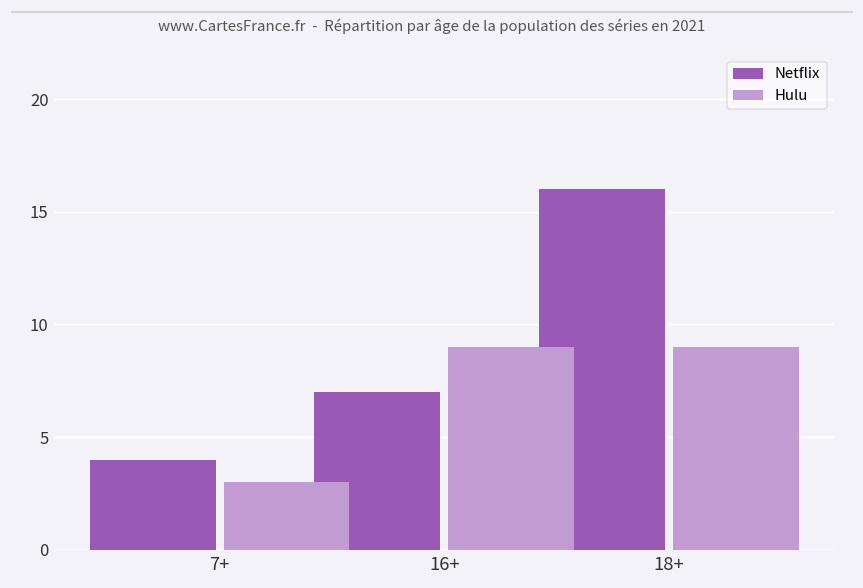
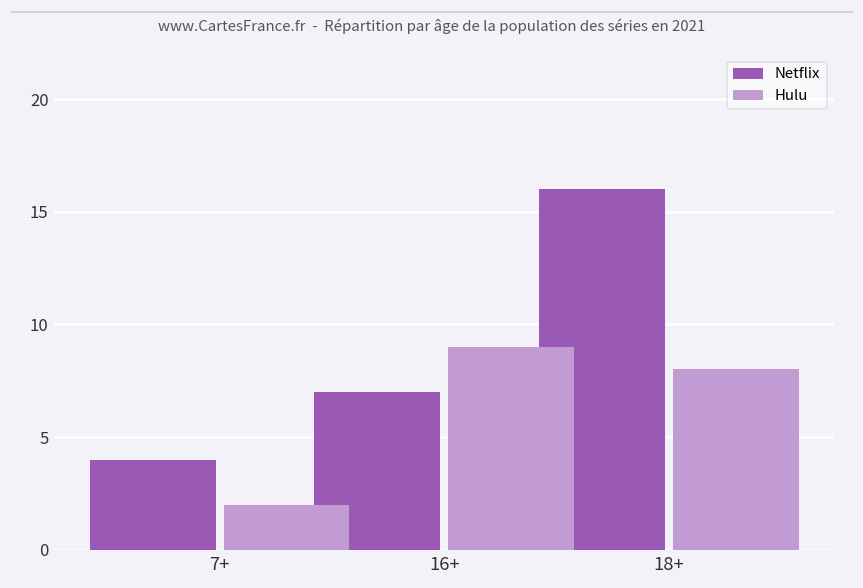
  {
    "Netflix": {
      "7+": 4,
      "16+": 7,
      "18+": 16
    },
    "Hulu": {
-     "7+": 3,
+     "7+": 2,
      "16+": 9,
-     "18+": 9
+     "18+": 8
    }
  }
